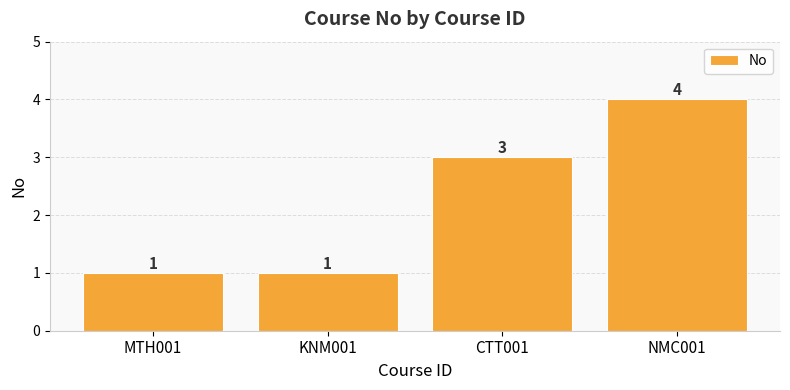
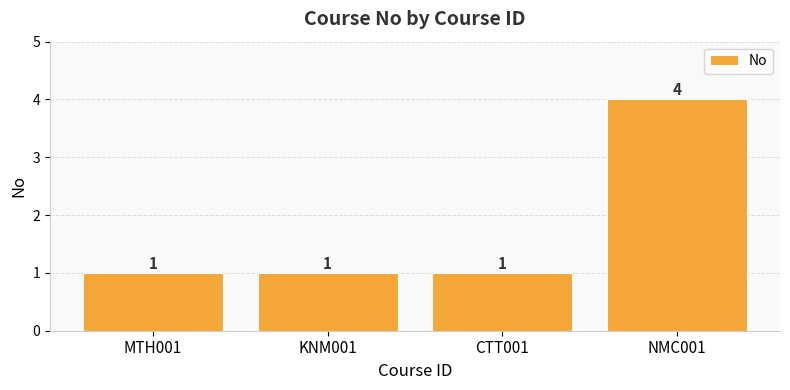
  {
    "MTH001": 1,
    "KNM001": 1,
-   "CTT001": 3,
+   "CTT001": 1,
    "NMC001": 4
  }
